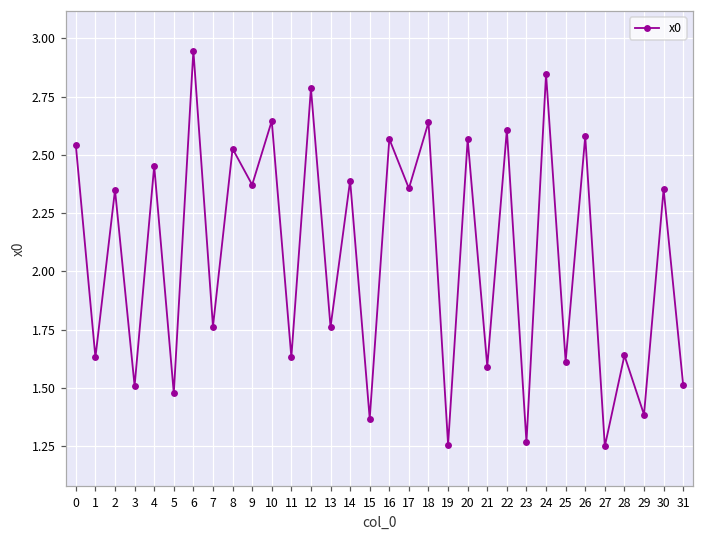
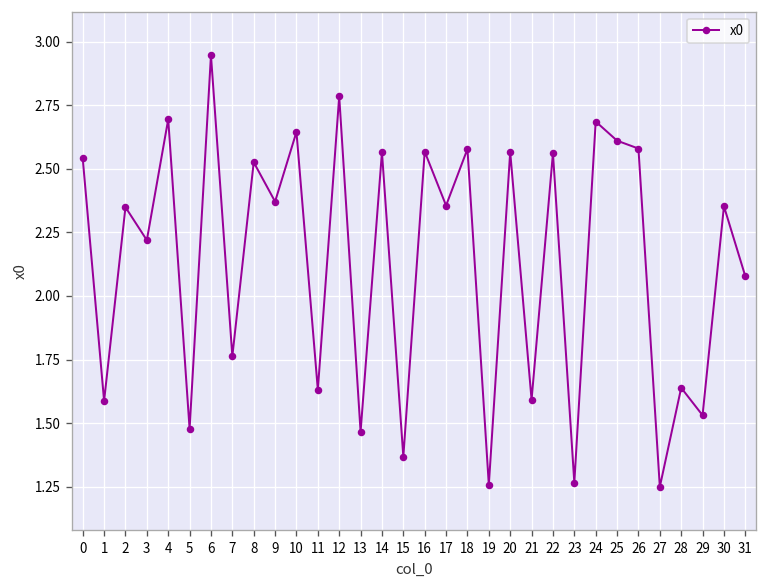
  {
    "0": 2.54,
-   "1": 1.63,
+   "1": 1.59,
    "2": 2.35,
-   "3": 1.51,
-   "4": 2.45,
+   "3": 2.22,
+   "4": 2.70,
    "5": 1.48,
    "6": 2.95,
    "7": 1.76,
    "8": 2.53,
    "9": 2.37,
    "10": 2.65,
    "11": 1.63,
    "12": 2.79,
-   "13": 1.76,
-   "14": 2.39,
+   "13": 1.47,
+   "14": 2.57,
    "15": 1.37,
    "16": 2.57,
    "17": 2.36,
-   "18": 2.64,
+   "18": 2.58,
    "19": 1.26,
    "20": 2.57,
    "21": 1.59,
-   "22": 2.61,
+   "22": 2.56,
    "23": 1.27,
-   "24": 2.85,
-   "25": 1.61,
+   "24": 2.69,
+   "25": 2.61,
    "26": 2.58,
    "27": 1.25,
    "28": 1.64,
-   "29": 1.38,
+   "29": 1.53,
    "30": 2.35,
-   "31": 1.51
+   "31": 2.08
  }
